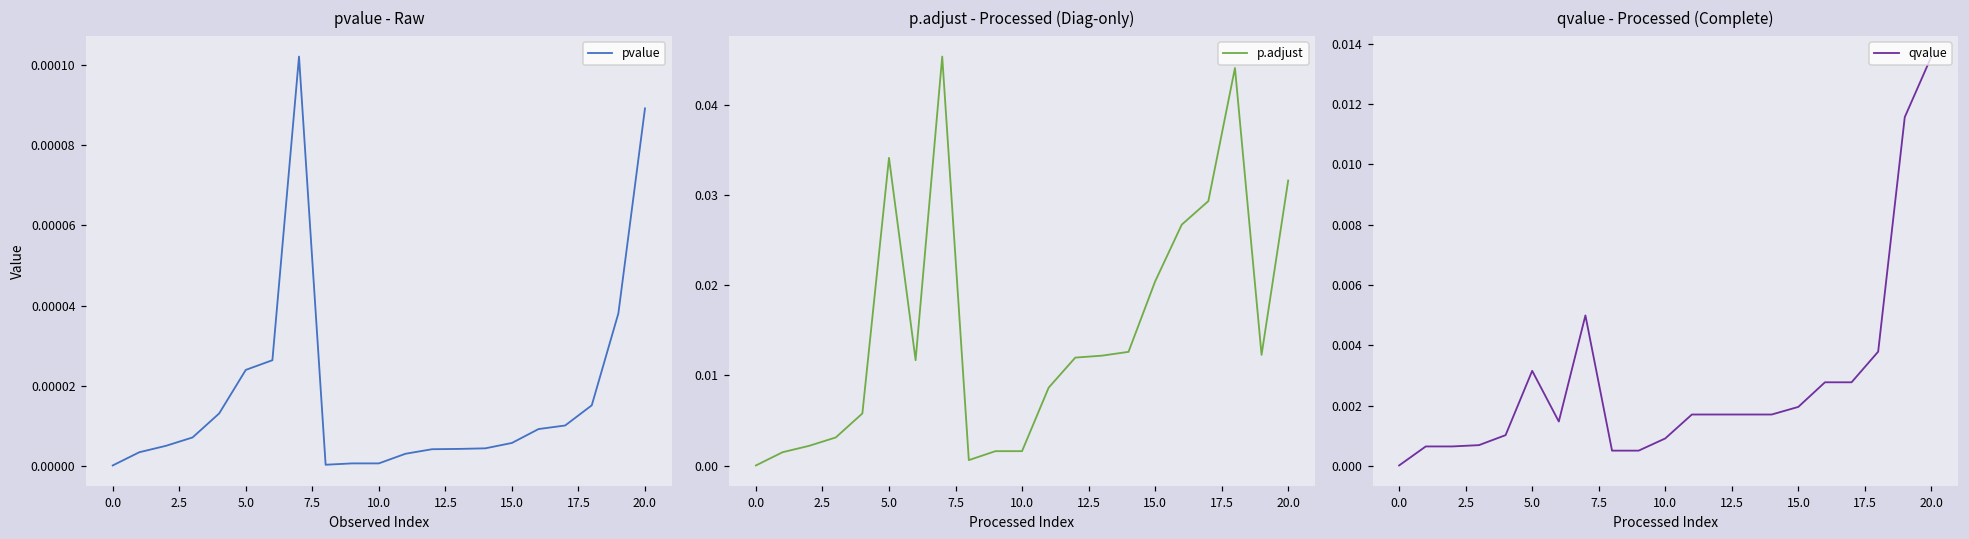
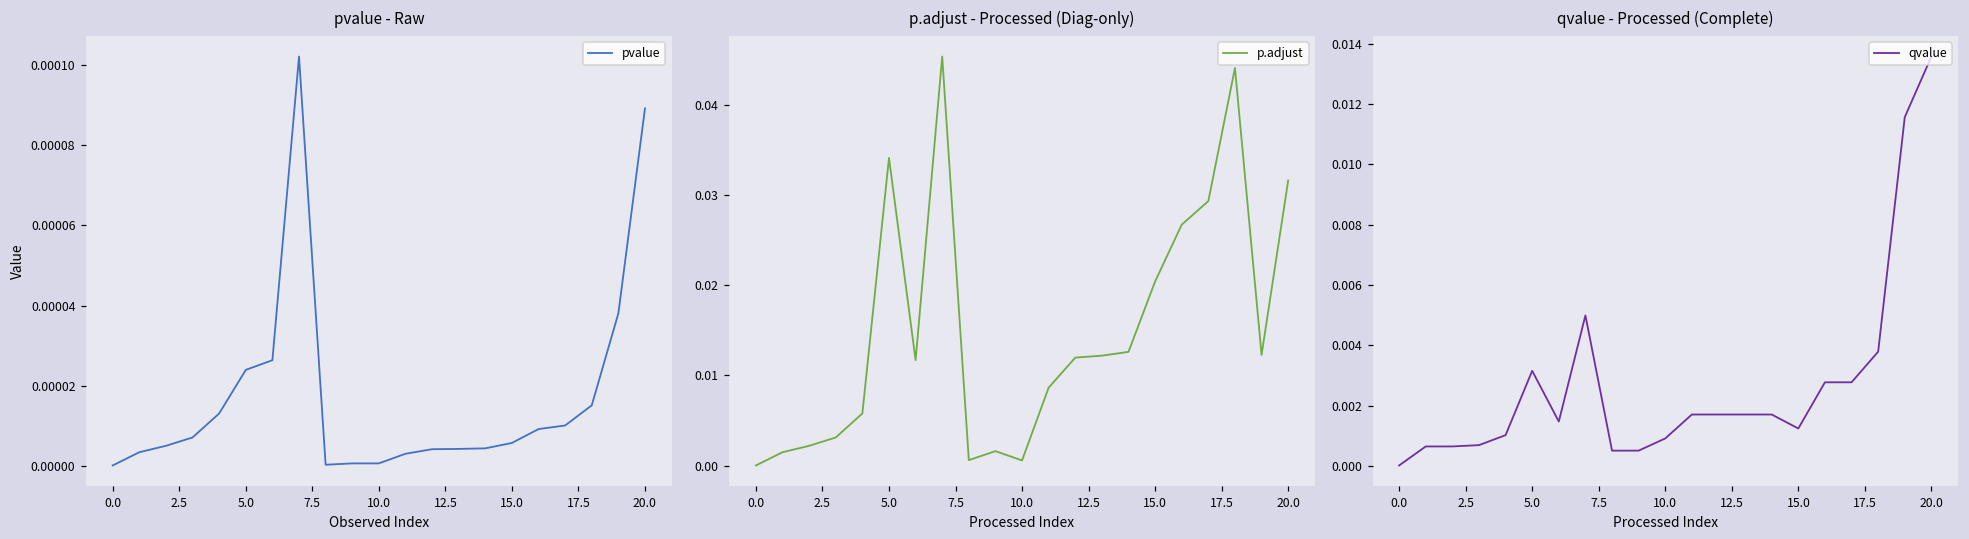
  {
    "pvalue - Raw": {
      "0.0": 0.000000,
      "5.0": 0.000024,
      "10.0": 0.000001,
      "15.0": 0.000006,
      "20.0": 0.000089
    },
    "p.adjust - Processed (Diag-only)": {
      "0.0": 0.000,
      "5.0": 0.034,
-     "10.0": 0.002,
+     "10.0": 0.001,
      "15.0": 0.020,
      "20.0": 0.032
    },
    "qvalue - Processed (Complete)": {
      "0.0": 0.0000,
      "5.0": 0.0032,
      "10.0": 0.0009,
-     "15.0": 0.0020
+     "15.0": 0.0012
    }
  }
